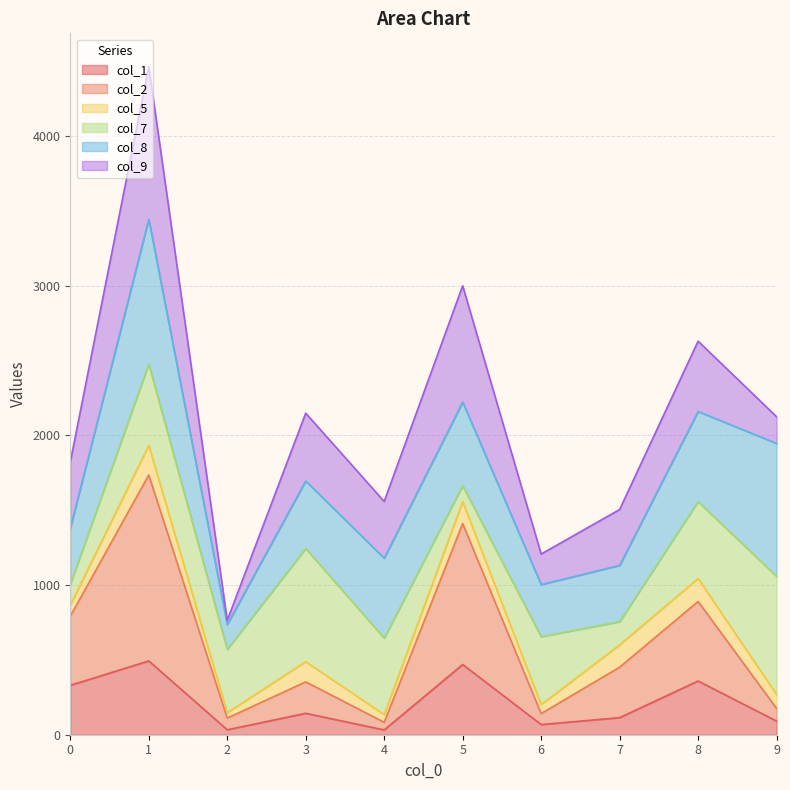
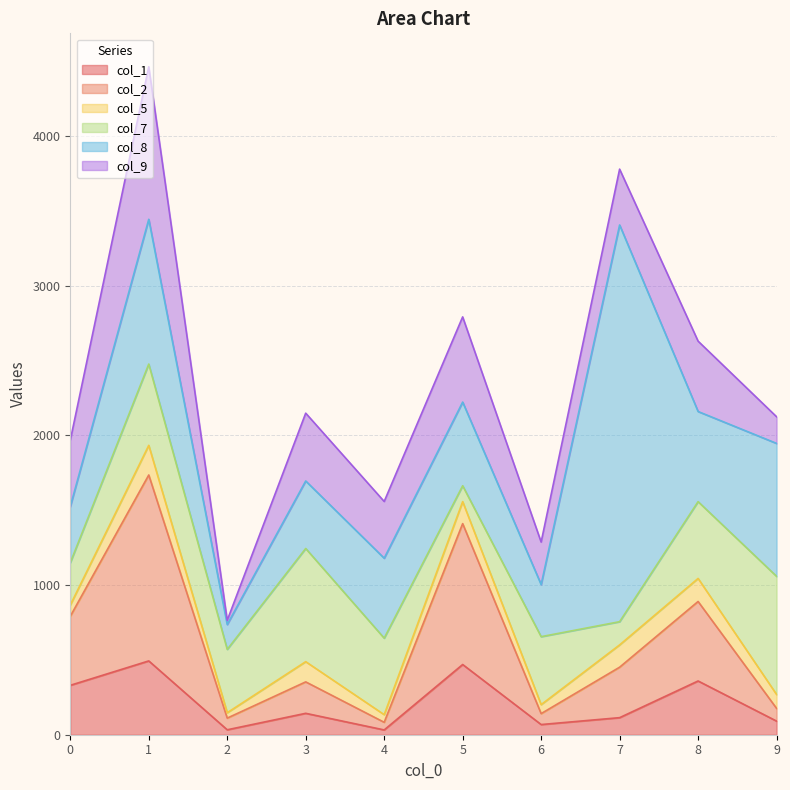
  {
    "col_5": {
      "0": 80,
      "1": 200,
      "2": 40,
      "3": 140,
      "4": 50,
      "5": 150,
      "6": 60,
      "7": 150,
      "8": 150,
      "9": 90
    },
    "col_7": {
-     "0": 140,
+     "0": 280,
      "1": 540,
      "2": 420,
      "3": 760,
      "4": 510,
      "5": 110,
      "6": 450,
      "7": 160,
      "8": 510,
      "9": 790
    },
    "col_8": {
      "0": 380,
      "1": 970,
      "2": 170,
      "3": 450,
      "4": 530,
      "5": 560,
      "6": 350,
-     "7": 380,
+     "7": 2650,
      "8": 600,
      "9": 890
    },
    "col_9": {
      "0": 440,
      "2": 30,
      "3": 450,
      "4": 380,
-     "5": 780,
-     "6": 200,
+     "5": 570,
+     "6": 280,
      "7": 370,
      "8": 470,
      "9": 180
    }
  }
